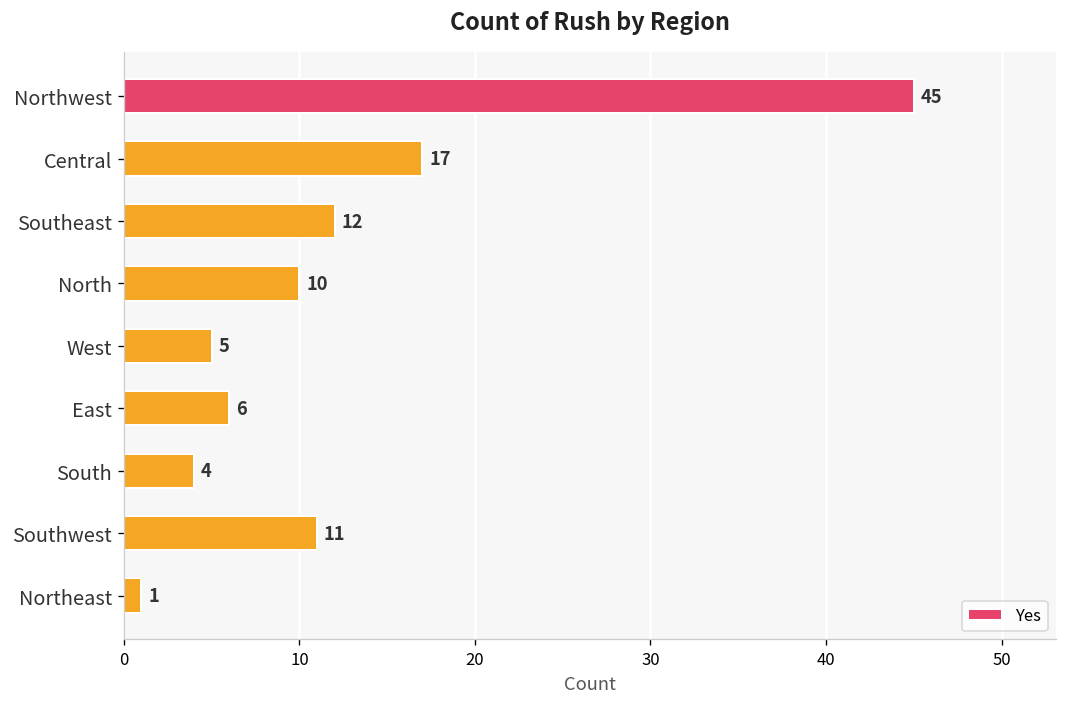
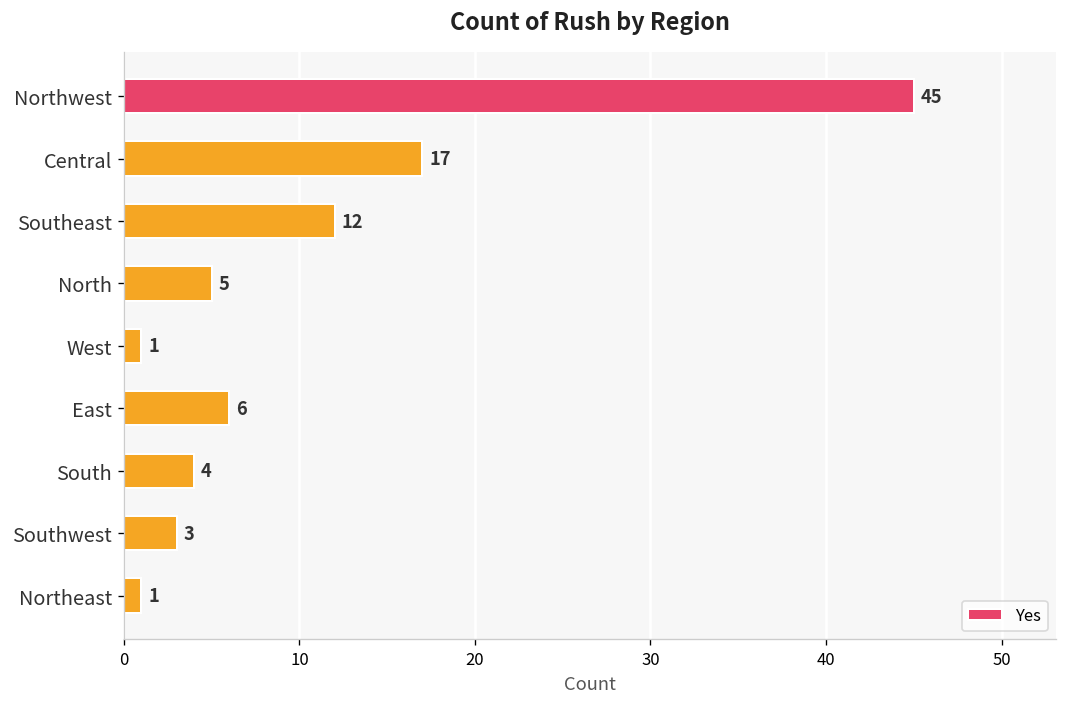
  {
    "Northwest": 45,
    "Central": 17,
    "Southeast": 12,
-   "North": 10,
-   "West": 5,
+   "North": 5,
+   "West": 1,
    "East": 6,
    "South": 4,
-   "Southwest": 11,
+   "Southwest": 3,
    "Northeast": 1
  }
